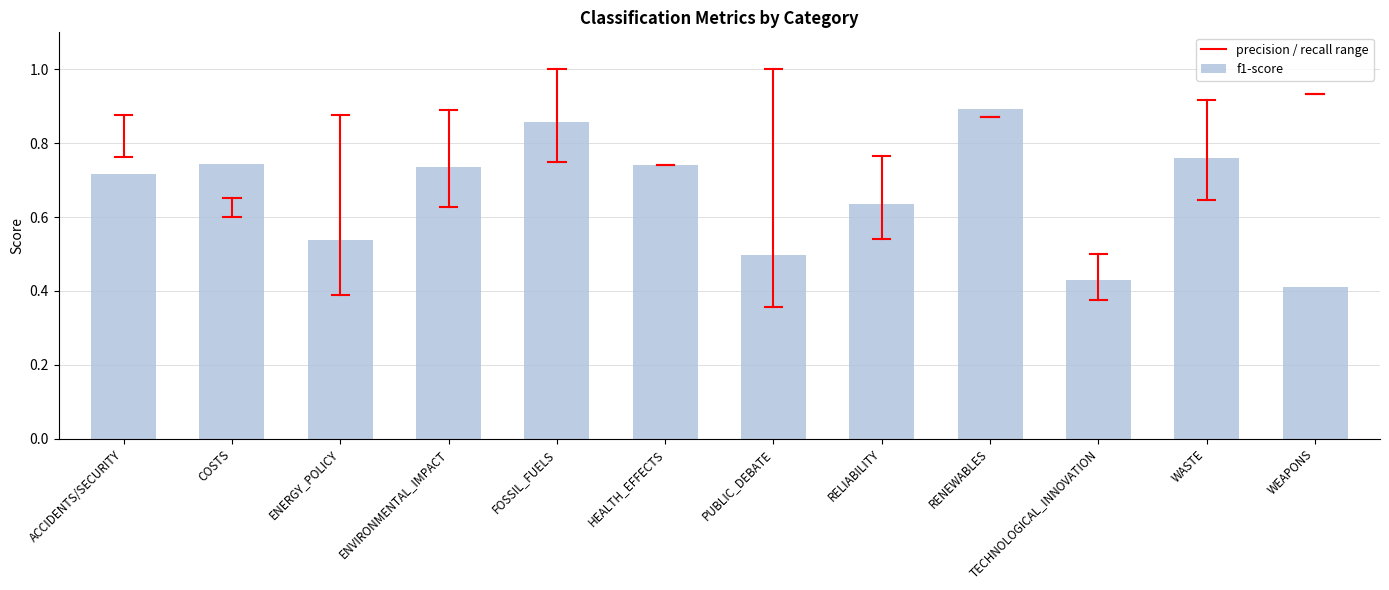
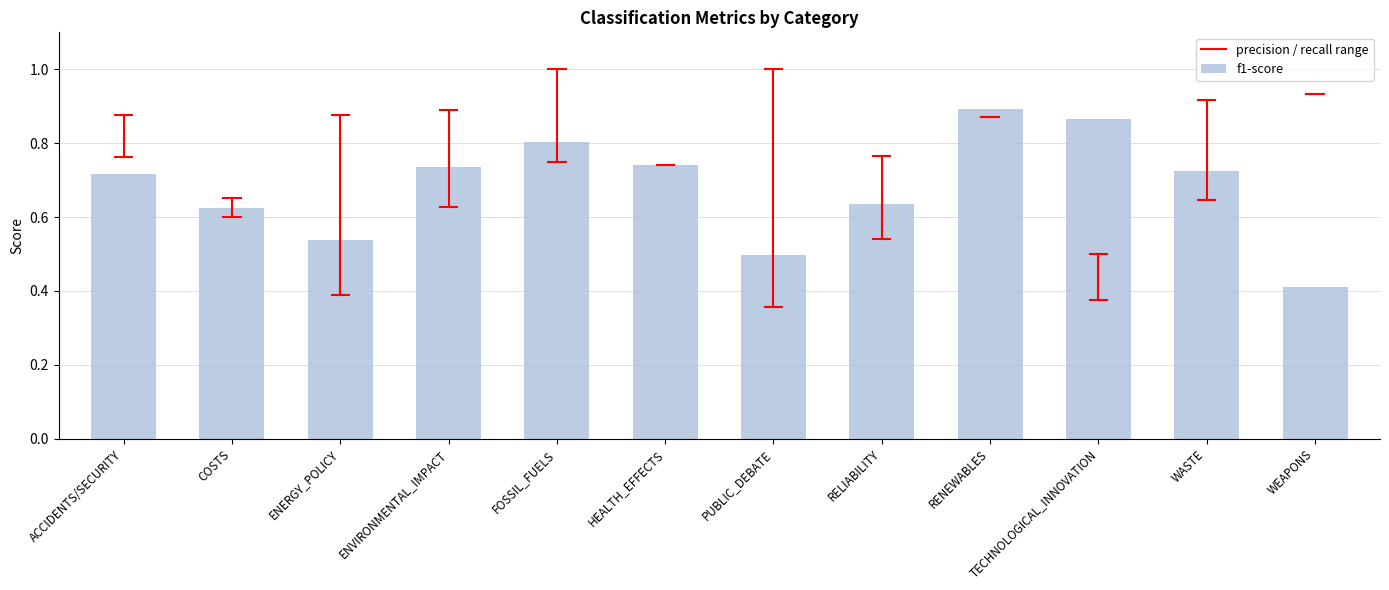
  {
    "f1-score": {
      "ACCIDENTS/SECURITY": 0.72,
-     "COSTS": 0.74,
+     "COSTS": 0.63,
      "ENERGY_POLICY": 0.54,
      "ENVIRONMENTAL_IMPACT": 0.74,
-     "FOSSIL_FUELS": 0.86,
+     "FOSSIL_FUELS": 0.80,
      "HEALTH_EFFECTS": 0.74,
      "PUBLIC_DEBATE": 0.50,
      "RELIABILITY": 0.63,
      "RENEWABLES": 0.89,
-     "TECHNOLOGICAL_INNOVATION": 0.43,
-     "WASTE": 0.76,
+     "TECHNOLOGICAL_INNOVATION": 0.87,
+     "WASTE": 0.72,
      "WEAPONS": 0.41
    }
  }
